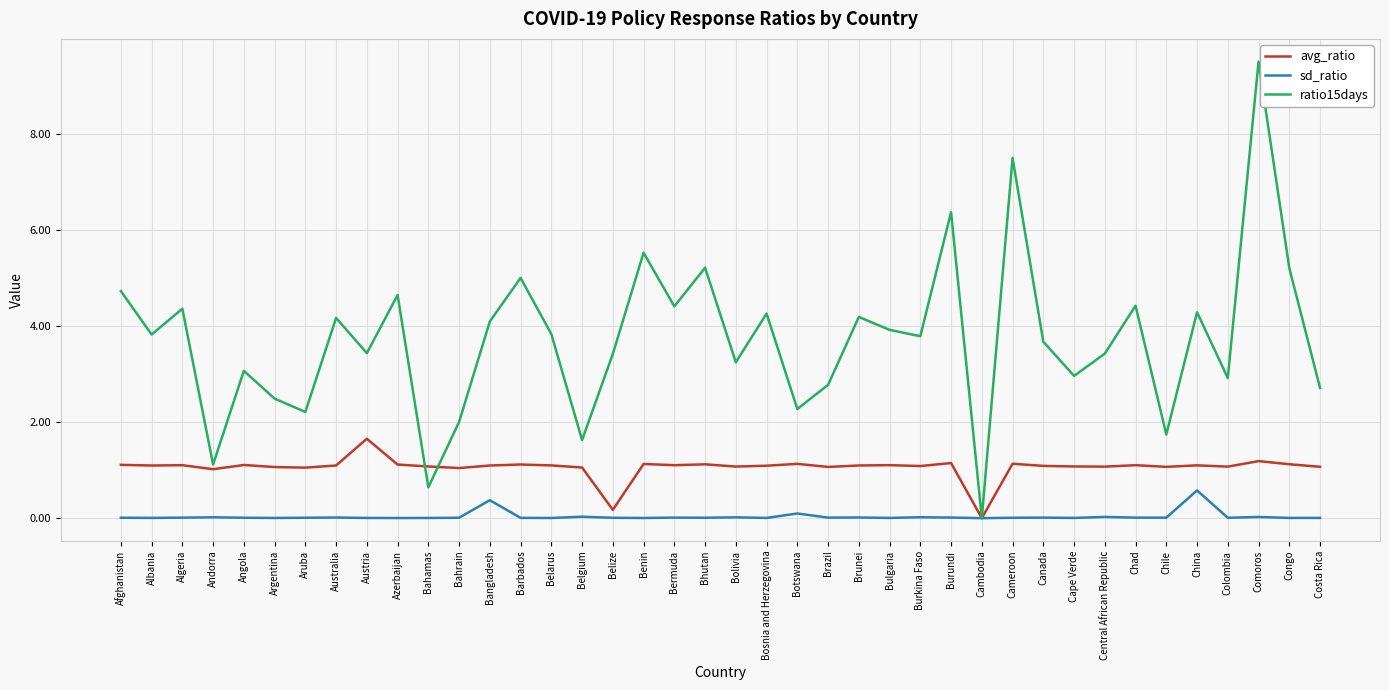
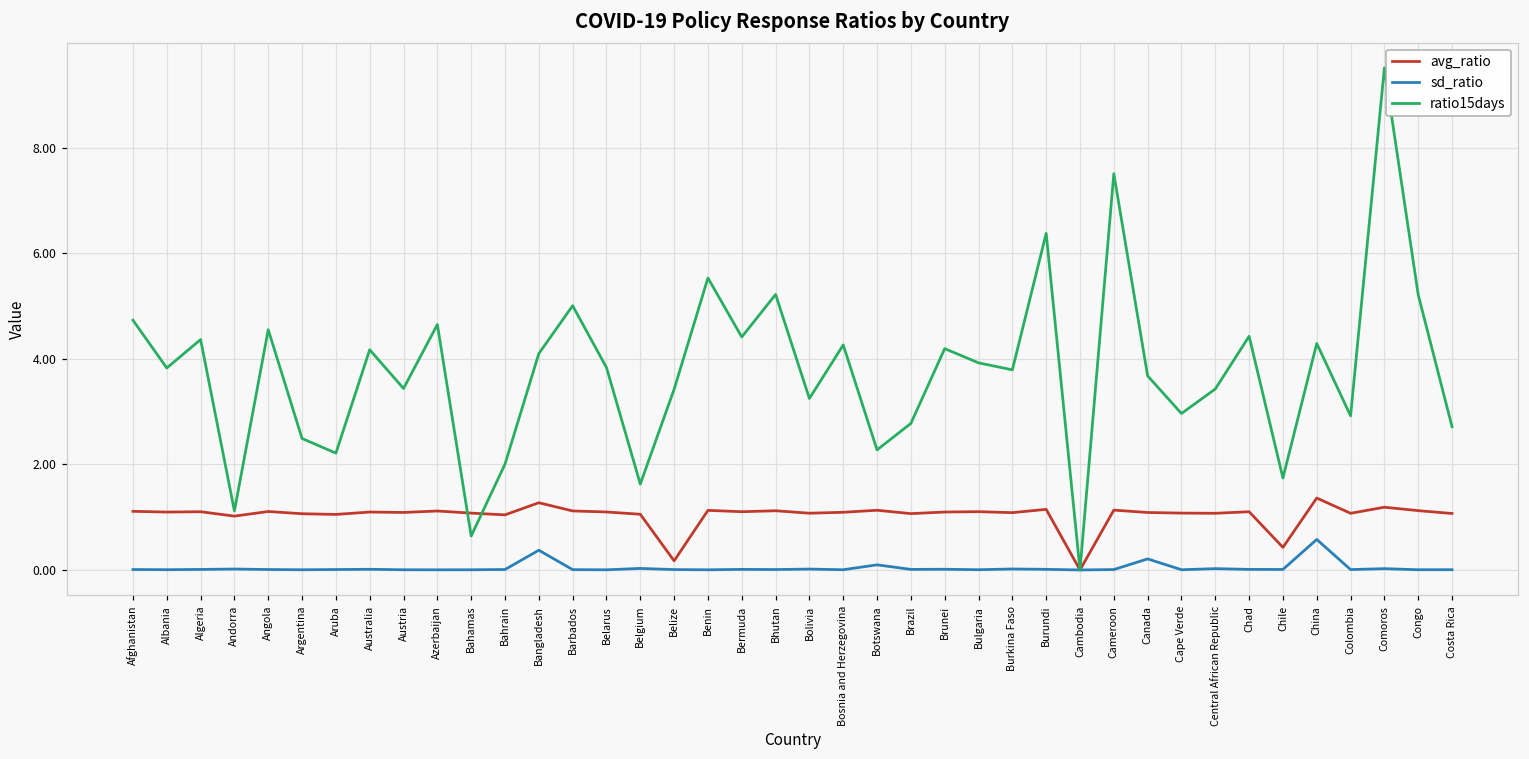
  {
    "avg_ratio": {
      "Afghanistan": 1.1,
      "Albania": 1.1,
      "Algeria": 1.1,
      "Andorra": 1.0,
      "Angola": 1.1,
      "Argentina": 1.1,
      "Aruba": 1.1,
      "Australia": 1.1,
-     "Austria": 1.7,
+     "Austria": 1.1,
      "Azerbaijan": 1.1,
      "Bahamas": 1.1,
      "Bahrain": 1.0,
-     "Bangladesh": 1.1,
+     "Bangladesh": 1.3,
      "Barbados": 1.1,
      "Belarus": 1.1,
      "Belgium": 1.1,
      "Belize": 0.2,
      "Benin": 1.1,
      "Bermuda": 1.1,
      "Bhutan": 1.1,
      "Bolivia": 1.1,
      "Bosnia and Herzegovina": 1.1,
      "Botswana": 1.1,
      "Brazil": 1.1,
      "Brunei": 1.1,
      "Bulgaria": 1.1,
      "Burkina Faso": 1.1,
      "Burundi": 1.1,
      "Cameroon": 1.1,
      "Canada": 1.1,
      "Cape Verde": 1.1,
      "Central African Republic": 1.1,
      "Chad": 1.1,
-     "Chile": 1.1,
-     "China": 1.1,
+     "Chile": 0.4,
+     "China": 1.4,
      "Colombia": 1.1,
      "Comoros": 1.2,
      "Congo": 1.1,
      "Costa Rica": 1.1
    },
    "sd_ratio": {
      "Afghanistan": 0.0,
      "Albania": 0.0,
      "Algeria": 0.0,
      "Andorra": 0.0,
      "Angola": 0.0,
      "Argentina": 0.0,
      "Aruba": 0.0,
      "Australia": 0.0,
      "Austria": 0.0,
      "Azerbaijan": 0.0,
      "Bahamas": 0.0,
      "Bahrain": 0.0,
      "Bangladesh": 0.4,
      "Barbados": 0.0,
      "Belarus": 0.0,
      "Belgium": 0.0,
      "Belize": 0.0,
      "Benin": 0.0,
      "Bermuda": 0.0,
      "Bhutan": 0.0,
      "Bolivia": 0.0,
      "Bosnia and Herzegovina": 0.0,
      "Botswana": 0.1,
      "Brazil": 0.0,
      "Brunei": 0.0,
      "Bulgaria": 0.0,
      "Burkina Faso": 0.0,
      "Burundi": 0.0,
      "Cameroon": 0.0,
-     "Canada": 0.0,
+     "Canada": 0.2,
      "Cape Verde": 0.0,
      "Central African Republic": 0.0,
      "Chad": 0.0,
      "Chile": 0.0,
      "China": 0.6,
      "Colombia": 0.0,
      "Comoros": 0.0,
      "Congo": 0.0,
      "Costa Rica": 0.0
    },
    "ratio15days": {
      "Afghanistan": 4.7,
      "Albania": 3.8,
      "Algeria": 4.4,
      "Andorra": 1.1,
-     "Angola": 3.1,
+     "Angola": 4.6,
      "Argentina": 2.5,
      "Aruba": 2.2,
      "Australia": 4.2,
      "Austria": 3.4,
      "Azerbaijan": 4.7,
      "Bahamas": 0.6,
      "Bahrain": 2.0,
      "Bangladesh": 4.1,
      "Barbados": 5.0,
      "Belarus": 3.8,
      "Belgium": 1.6,
      "Belize": 3.4,
      "Benin": 5.5,
      "Bermuda": 4.4,
      "Bhutan": 5.2,
      "Bolivia": 3.2,
      "Bosnia and Herzegovina": 4.3,
      "Botswana": 2.3,
      "Brazil": 2.8,
      "Brunei": 4.2,
      "Bulgaria": 3.9,
      "Burkina Faso": 3.8,
      "Burundi": 6.4,
      "Cameroon": 7.5,
      "Canada": 3.7,
      "Cape Verde": 3.0,
      "Central African Republic": 3.4,
      "Chad": 4.4,
      "Chile": 1.7,
      "China": 4.3,
      "Colombia": 2.9,
      "Comoros": 9.5,
      "Congo": 5.2,
      "Costa Rica": 2.7
    }
  }
